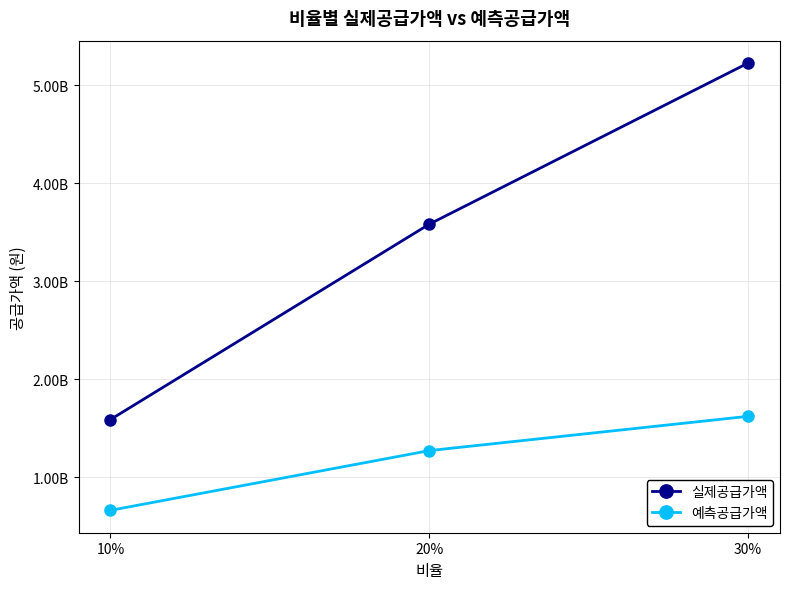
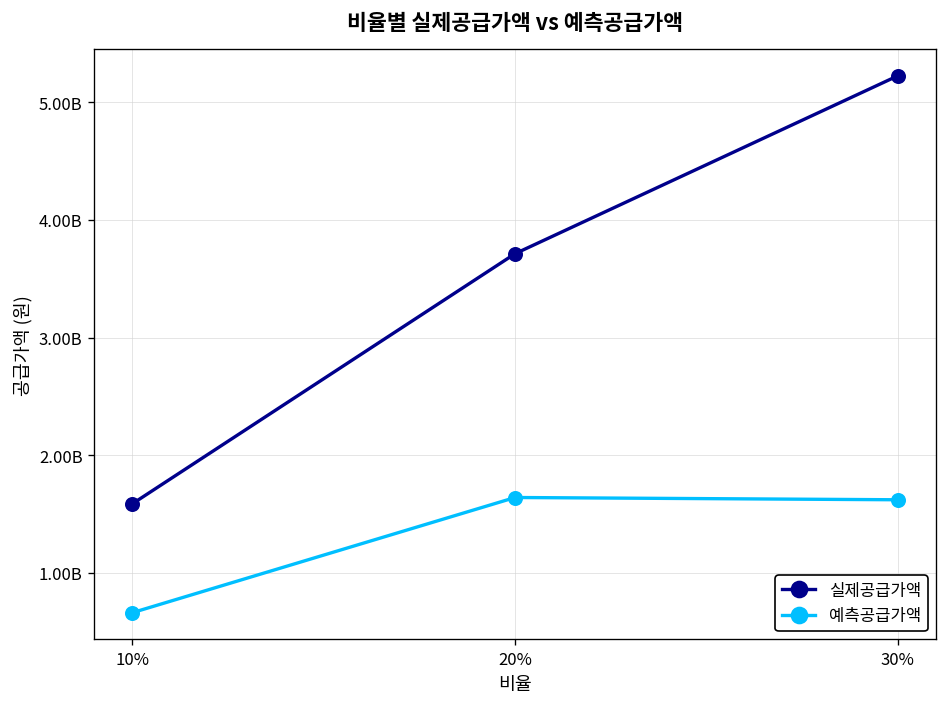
  {
    "실제공급가액": {
      "10%": 1600000000,
-     "20%": 3600000000,
+     "20%": 3700000000,
      "30%": 5200000000
    },
    "예측공급가액": {
      "10%": 700000000,
-     "20%": 1300000000,
+     "20%": 1600000000,
      "30%": 1600000000
    }
  }
